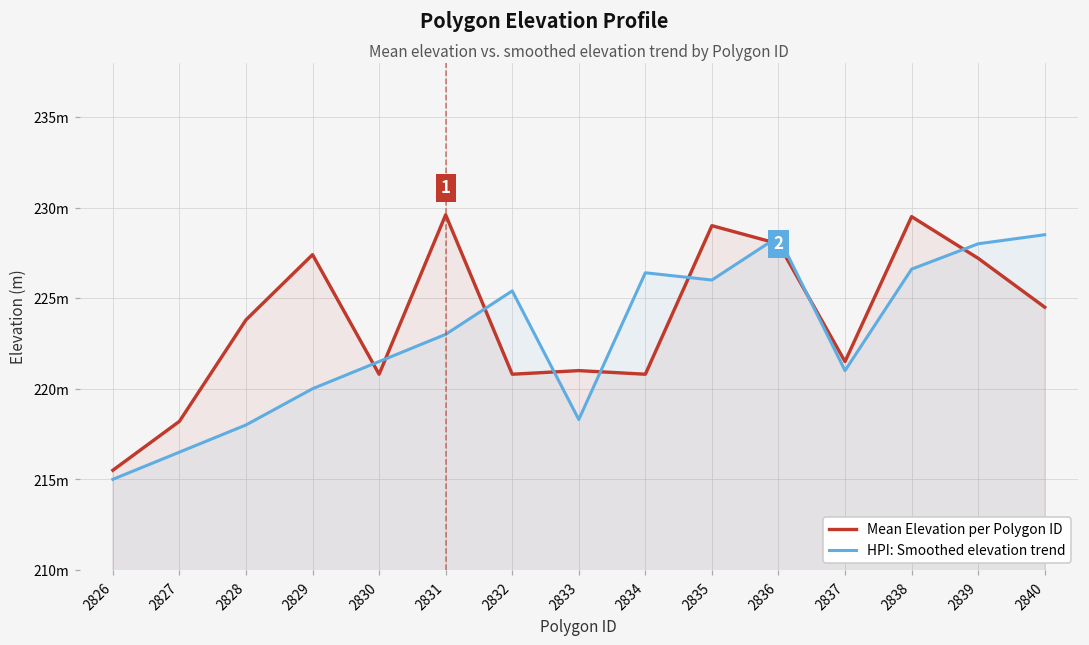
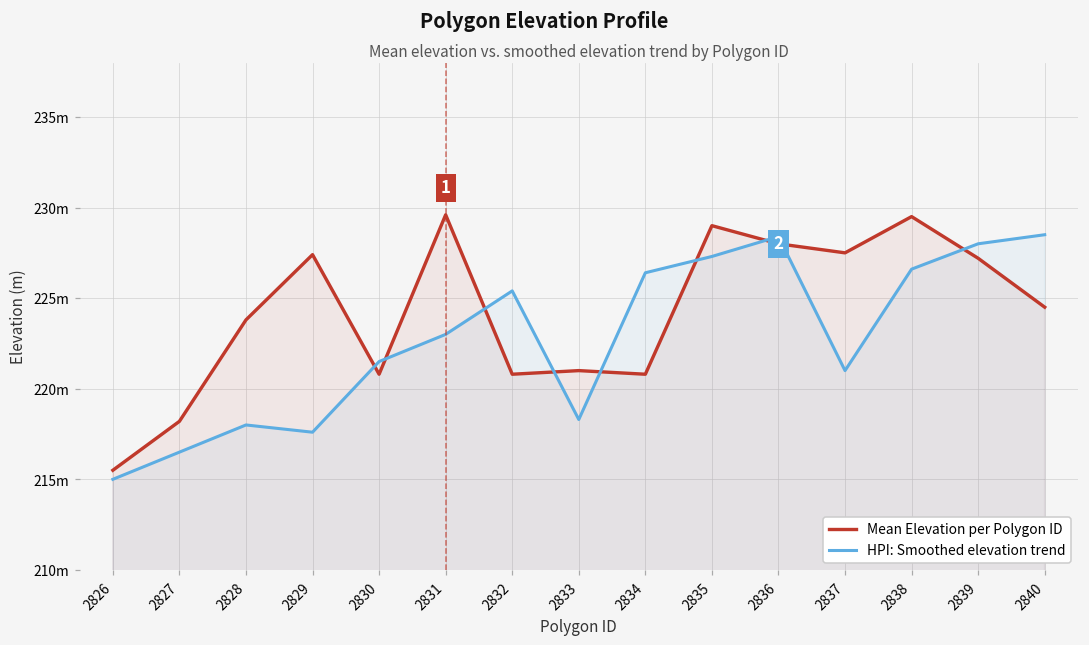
  {
    "Mean Elevation per Polygon ID": {
      "2826": "215.5m",
      "2827": "218.2m",
      "2828": "223.8m",
      "2829": "227.4m",
      "2830": "220.8m",
      "2832": "220.8m",
      "2833": "221.0m",
      "2834": "220.8m",
      "2835": "229.0m",
-     "2837": "221.5m",
+     "2837": "227.5m",
      "2838": "229.5m",
      "2839": "227.2m",
      "2840": "224.5m"
    },
    "HPI: Smoothed elevation trend": {
      "2826": "215.0m",
      "2827": "216.5m",
      "2828": "218.0m",
-     "2829": "220.0m",
+     "2829": "217.6m",
      "2830": "221.5m",
      "2831": "223.0m",
      "2832": "225.4m",
      "2833": "218.3m",
      "2834": "226.4m",
-     "2835": "226.0m",
+     "2835": "227.3m",
      "2837": "221.0m",
      "2838": "226.6m",
      "2839": "228.0m",
      "2840": "228.5m"
    }
  }
